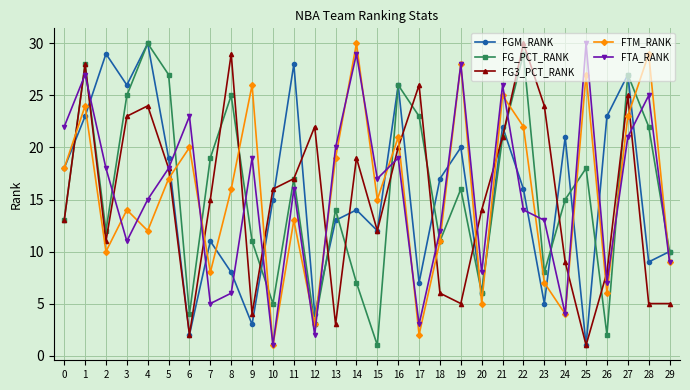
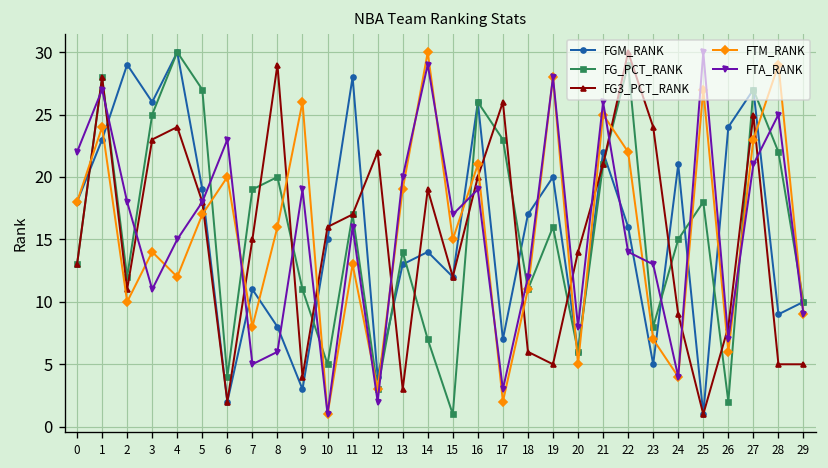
  {
    "FGM_RANK": {
      "1": 23,
      "2": 29,
      "3": 26,
      "5": 19,
      "7": 11,
      "8": 8,
      "9": 3,
      "10": 15,
      "11": 28,
      "12": 4,
      "13": 13,
      "14": 14,
      "17": 7,
      "18": 17,
      "19": 20,
      "21": 22,
      "22": 16,
      "23": 5,
      "24": 21,
-     "26": 23,
+     "26": 24,
      "28": 9
    },
    "FG_PCT_RANK": {
      "2": 12,
      "3": 25,
      "5": 27,
      "6": 4,
      "7": 19,
-     "8": 25,
+     "8": 20,
      "9": 11,
      "10": 5,
      "13": 14,
      "14": 7,
      "15": 1,
      "17": 23,
      "19": 16,
      "23": 8,
      "24": 15,
      "25": 18,
      "26": 2,
      "28": 22
    },
    "FG3_PCT_RANK": {
      "2": 11,
      "3": 23,
      "4": 24,
      "7": 15,
      "8": 29,
      "9": 4,
      "10": 16,
      "12": 22,
      "13": 3,
      "14": 19,
      "16": 20,
      "17": 26,
      "18": 6,
      "19": 5,
      "20": 14,
      "23": 24,
      "24": 9,
      "26": 8,
      "27": 25,
      "28": 5,
      "29": 5
    },
    "FTM_RANK": {
      "1": 24,
      "2": 10,
      "3": 14,
      "4": 12,
      "5": 17,
      "6": 20,
      "7": 8,
      "8": 16,
      "9": 26,
      "11": 13,
      "13": 19,
      "14": 30,
      "15": 15,
      "16": 21,
      "17": 2,
      "20": 5,
      "21": 25,
      "22": 22,
      "23": 7,
      "26": 6,
      "27": 23
    },
    "FTA_RANK": {
      "0": 22,
      "1": 27,
      "2": 18,
      "3": 11,
      "4": 15,
      "6": 23,
      "7": 5,
      "8": 6,
      "9": 19,
      "11": 16,
      "12": 2,
      "13": 20,
      "14": 29,
      "15": 17,
      "16": 19,
      "17": 3,
      "18": 12,
      "20": 8,
      "21": 26,
      "22": 14,
      "23": 13,
      "26": 7,
      "27": 21,
      "28": 25
    }
  }
